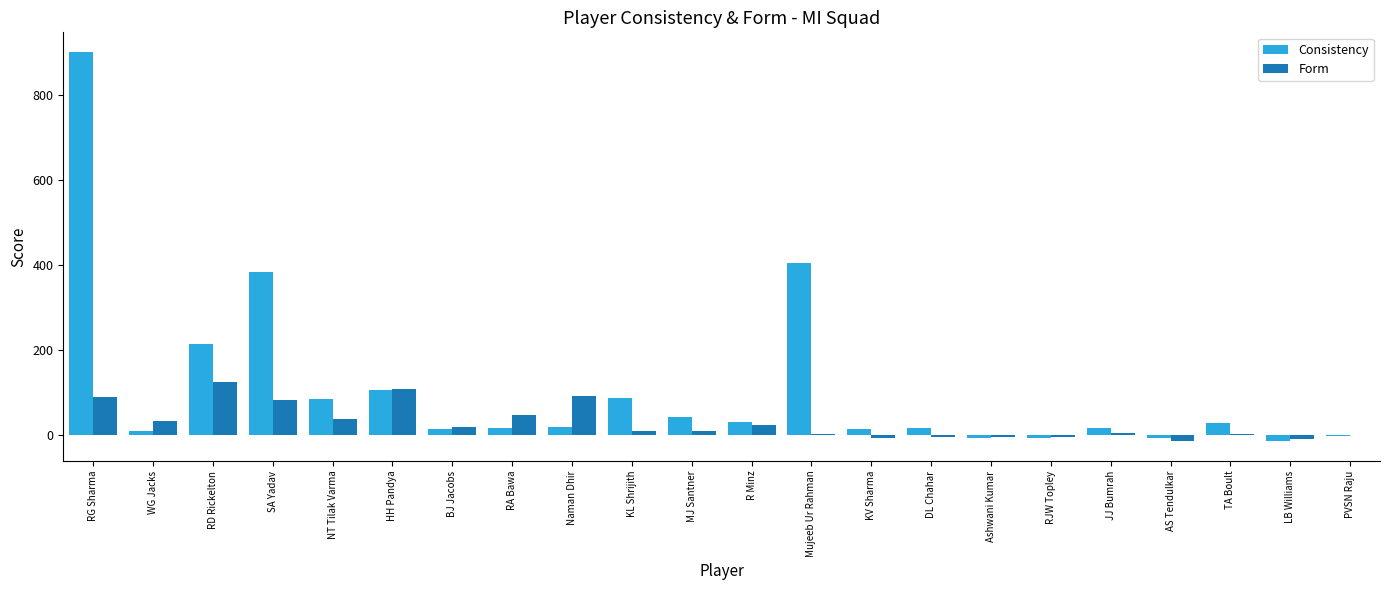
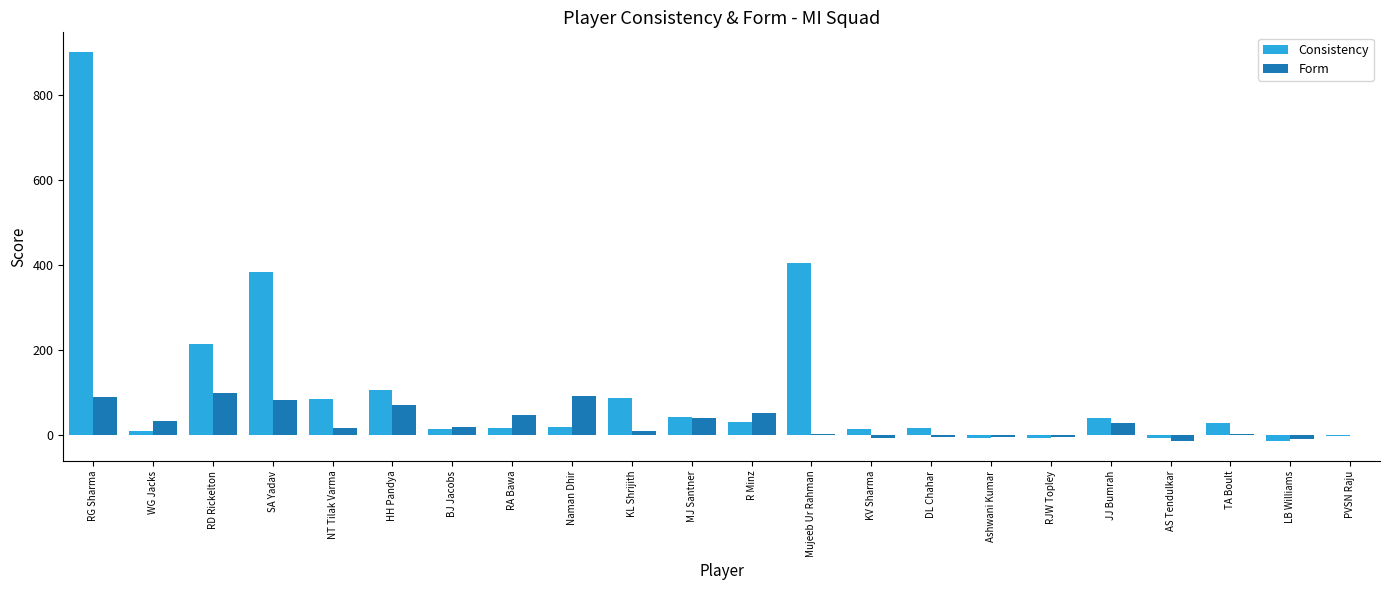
  {
    "Consistency": {
      "RG Sharma": 900,
      "WG Jacks": 10,
      "RD Rickelton": 210,
      "SA Yadav": 380,
      "NT Tilak Varma": 80,
      "HH Pandya": 100,
      "BJ Jacobs": 10,
      "RA Bawa": 20,
      "Naman Dhir": 20,
      "KL Shrijith": 90,
      "MJ Santner": 40,
      "R Minz": 30,
      "Mujeeb Ur Rahman": 400,
      "KV Sharma": 10,
      "DL Chahar": 10,
      "Ashwani Kumar": -10,
      "RJW Topley": -10,
-     "JJ Bumrah": 20,
+     "JJ Bumrah": 40,
      "AS Tendulkar": -10,
      "TA Boult": 30,
      "LB Williams": -20
    },
    "Form": {
      "RG Sharma": 90,
      "WG Jacks": 30,
-     "RD Rickelton": 120,
+     "RD Rickelton": 100,
      "SA Yadav": 80,
-     "NT Tilak Varma": 40,
-     "HH Pandya": 110,
+     "NT Tilak Varma": 20,
+     "HH Pandya": 70,
      "BJ Jacobs": 20,
      "RA Bawa": 50,
      "Naman Dhir": 90,
      "KL Shrijith": 10,
-     "MJ Santner": 10,
-     "R Minz": 20,
+     "MJ Santner": 40,
+     "R Minz": 50,
      "KV Sharma": -10,
-     "JJ Bumrah": 0,
+     "JJ Bumrah": 30,
      "AS Tendulkar": -10,
      "LB Williams": -10
    }
  }
